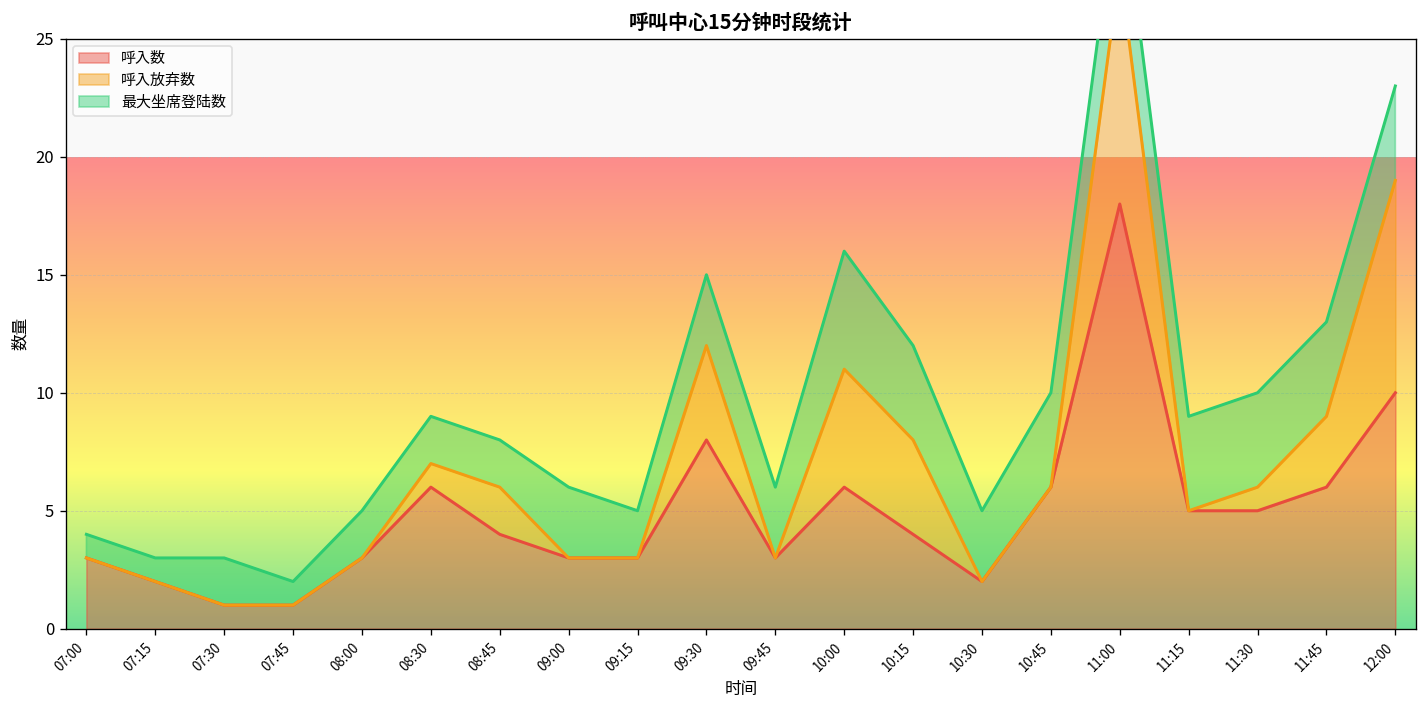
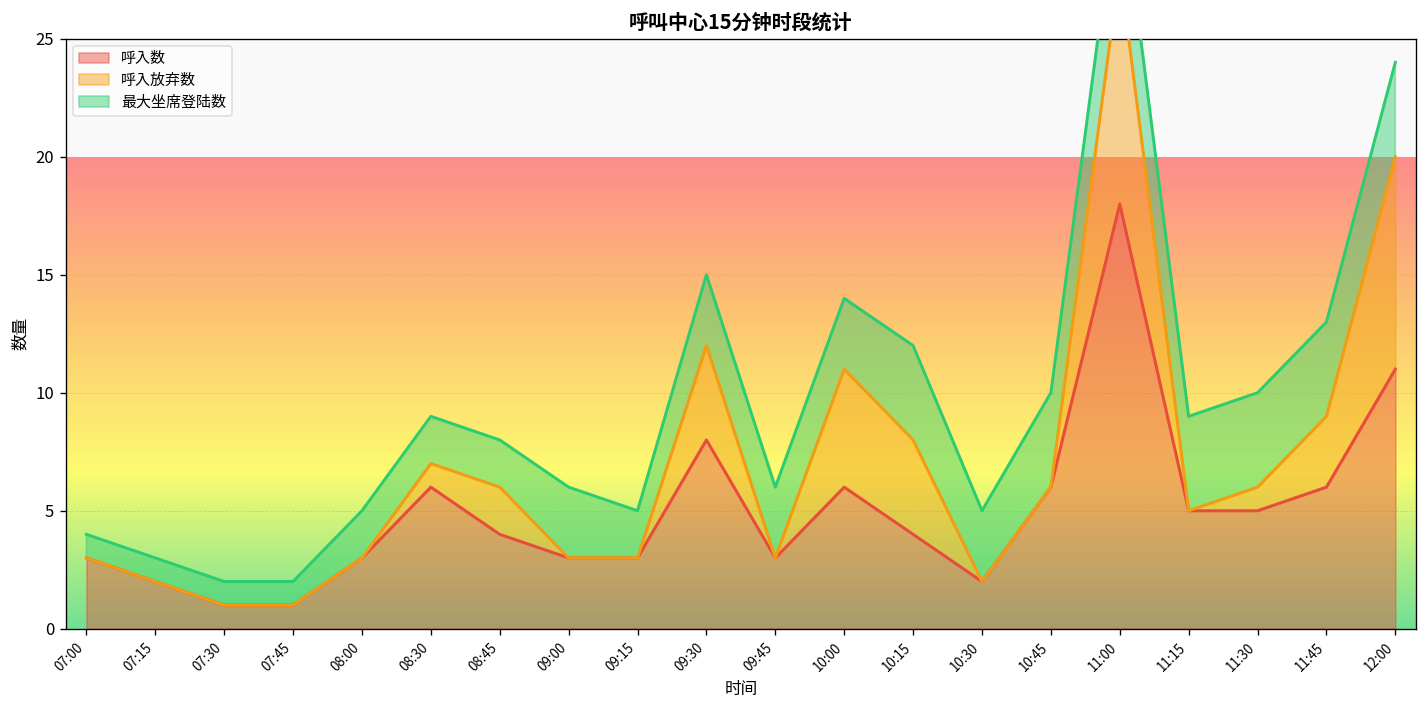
  {
    "呼入数": {
      "08:30": 6,
      "08:45": 4,
      "09:30": 8,
      "10:00": 6,
      "10:15": 4,
      "11:00": 18,
      "11:30": 5,
      "11:45": 6,
-     "12:00": 10
+     "12:00": 11
    },
    "呼入放弃数": {
      "08:30": 1,
      "08:45": 2,
      "09:30": 4,
      "10:00": 5,
      "10:15": 4,
      "11:30": 1,
      "11:45": 3,
      "12:00": 9
    },
    "最大坐席登陆数": {
      "07:00": 1,
      "07:15": 1,
-     "07:30": 2,
+     "07:30": 1,
      "07:45": 1,
      "08:00": 2,
      "08:30": 2,
      "08:45": 2,
      "09:00": 3,
      "09:15": 2,
      "09:30": 3,
      "09:45": 3,
-     "10:00": 5,
+     "10:00": 3,
      "10:15": 4,
      "10:30": 3,
      "10:45": 4,
      "11:15": 4,
      "11:30": 4,
      "11:45": 4,
      "12:00": 4
    }
  }
